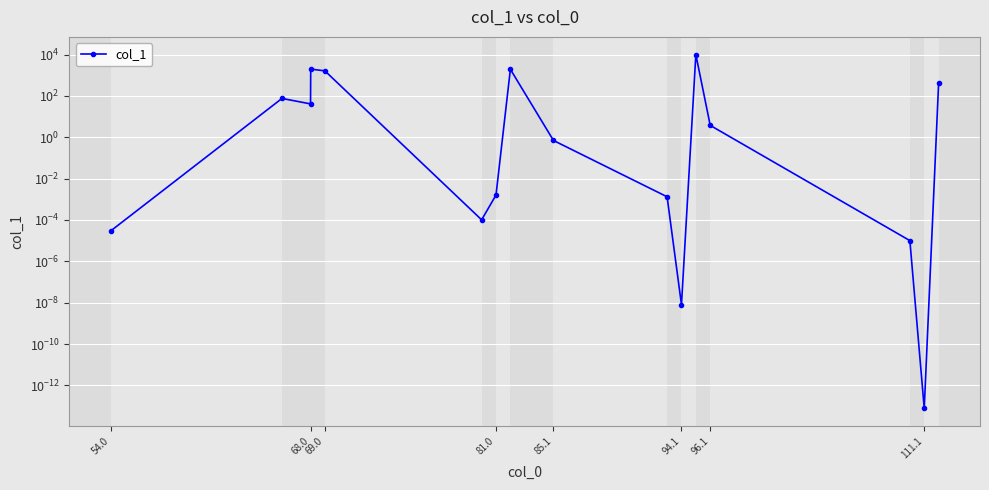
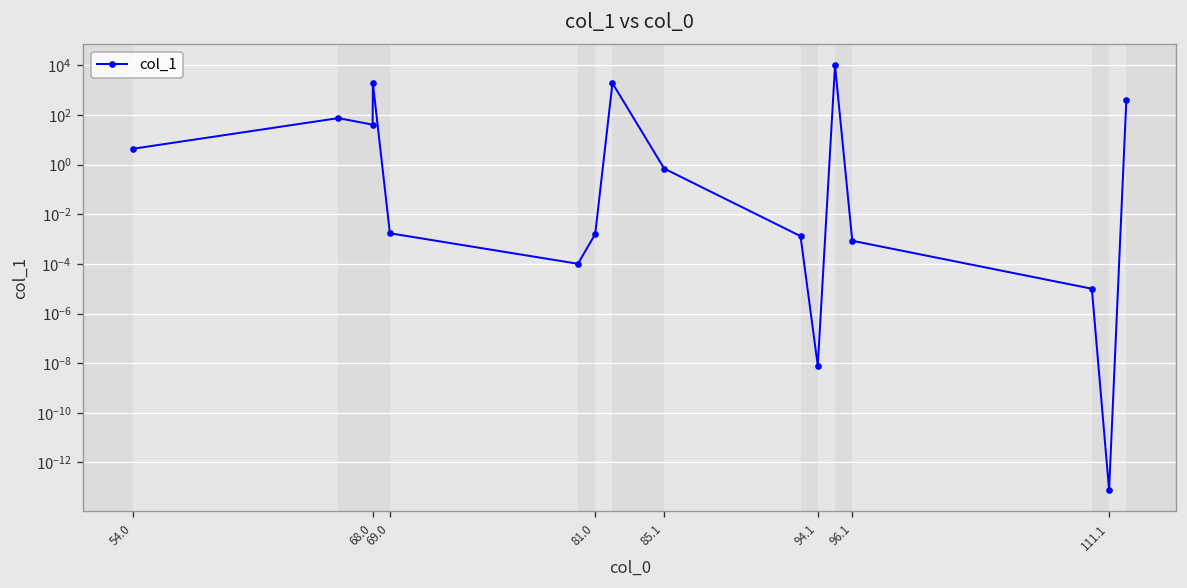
  {
-   "54.0": 0.00003,
+   "54.0": 4,
    "68.0": 40,
-   "69.0": 2000,
+   "69.0": 0.002,
    "81.0": 0.002,
    "85.1": 0.7,
    "94.1": 0.000000008,
-   "96.1": 4,
+   "96.1": 0.0009,
    "111.1": 0.000000000000
  }
